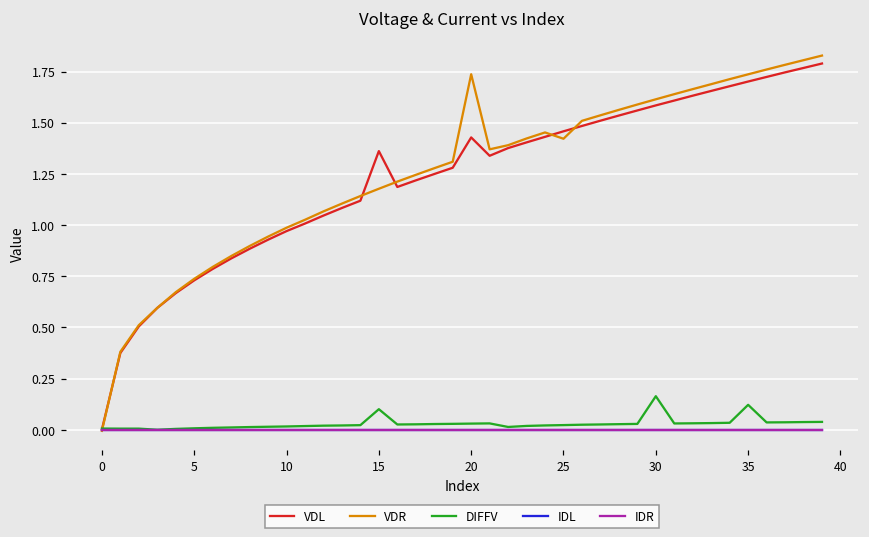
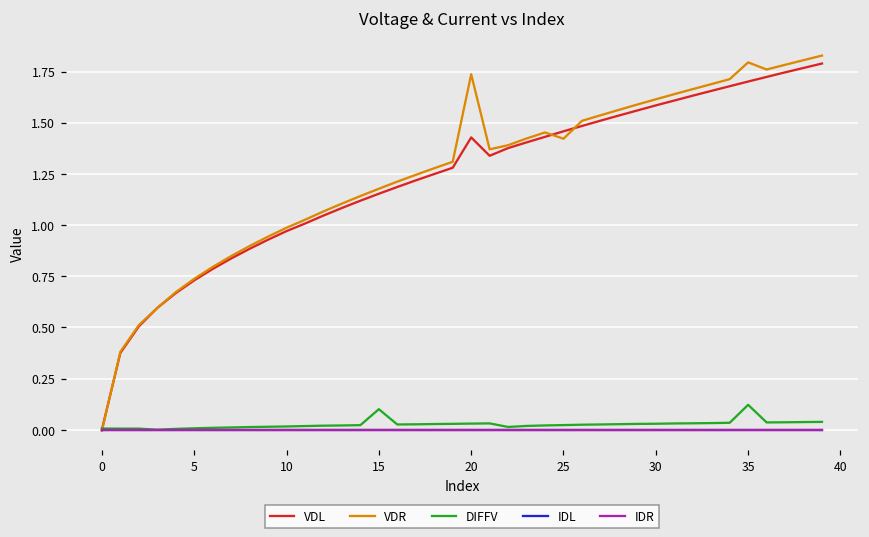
  {
    "VDL": {
      "10": 0.97,
-     "15": 1.36,
+     "15": 1.15,
      "20": 1.43,
      "25": 1.46,
      "30": 1.58,
      "35": 1.70
    },
    "VDR": {
      "10": 0.99,
      "15": 1.18,
      "20": 1.74,
      "25": 1.42,
      "30": 1.61,
-     "35": 1.74
+     "35": 1.80
    },
    "DIFFV": {
      "10": 0.02,
      "15": 0.10,
      "20": 0.03,
      "25": 0.02,
-     "30": 0.16,
+     "30": 0.03,
      "35": 0.12
    },
    "IDR": {
      "10": 0.00,
      "15": 0.00,
      "20": 0.00,
      "25": 0.00,
      "30": 0.00,
      "35": 0.00
    }
  }
